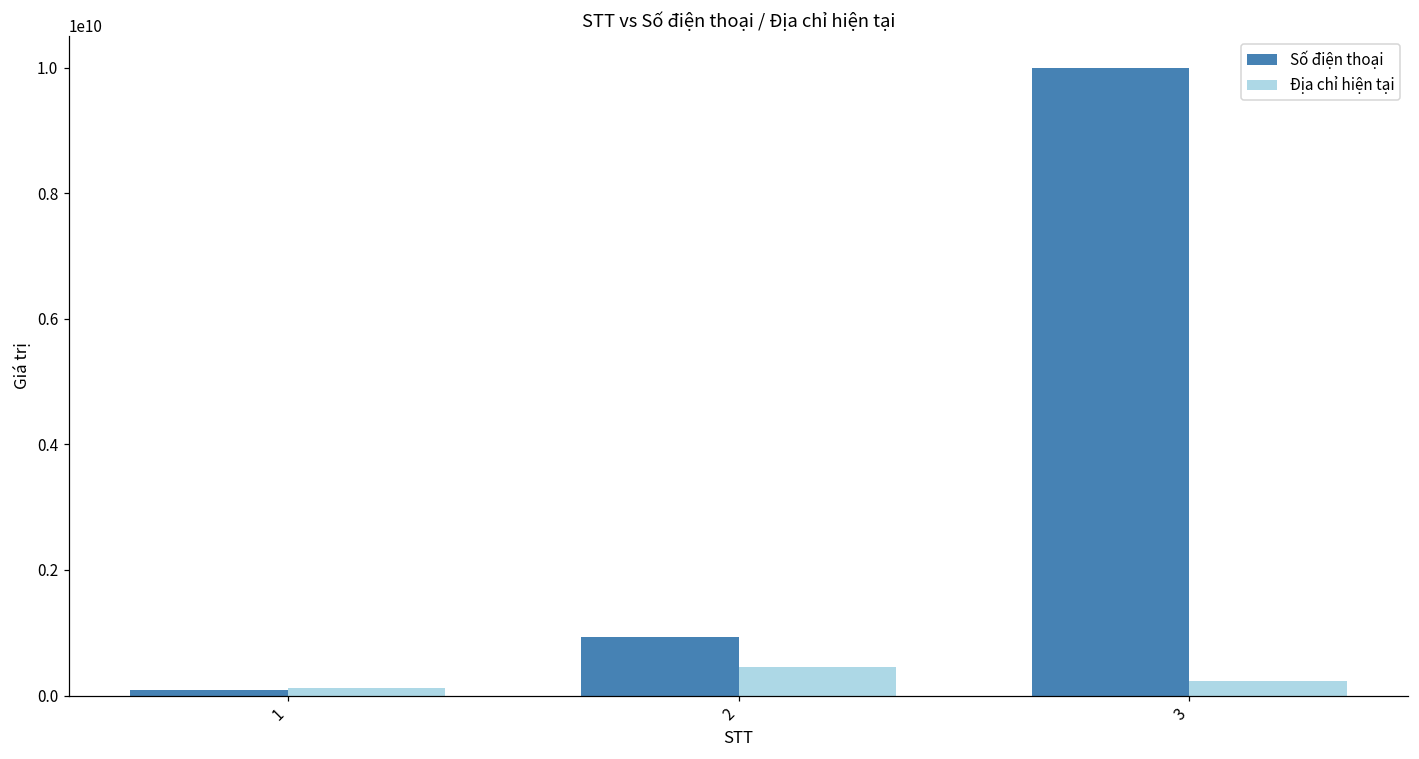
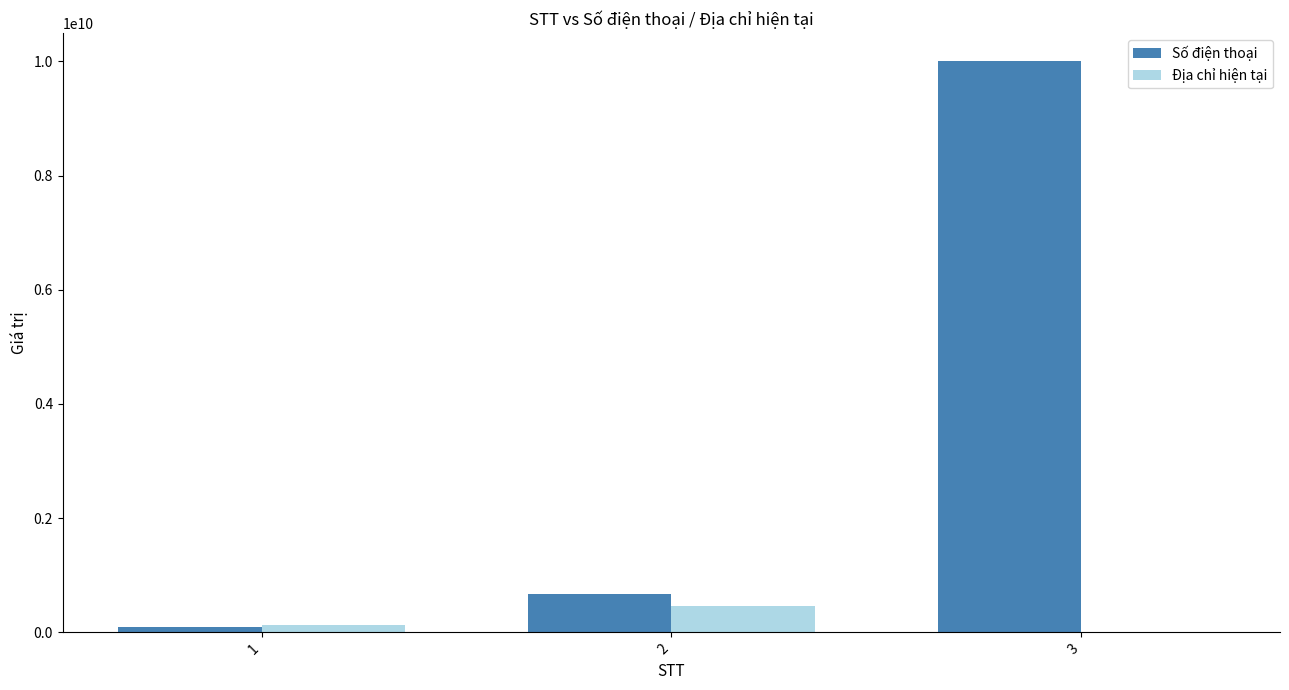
  {
    "Số điện thoại": {
      "1": 100000000,
-     "2": 900000000,
+     "2": 700000000,
      "3": 10000000000
    },
    "Địa chỉ hiện tại": {
      "1": 100000000,
      "2": 500000000,
-     "3": 200000000
+     "3": 0
    }
  }
